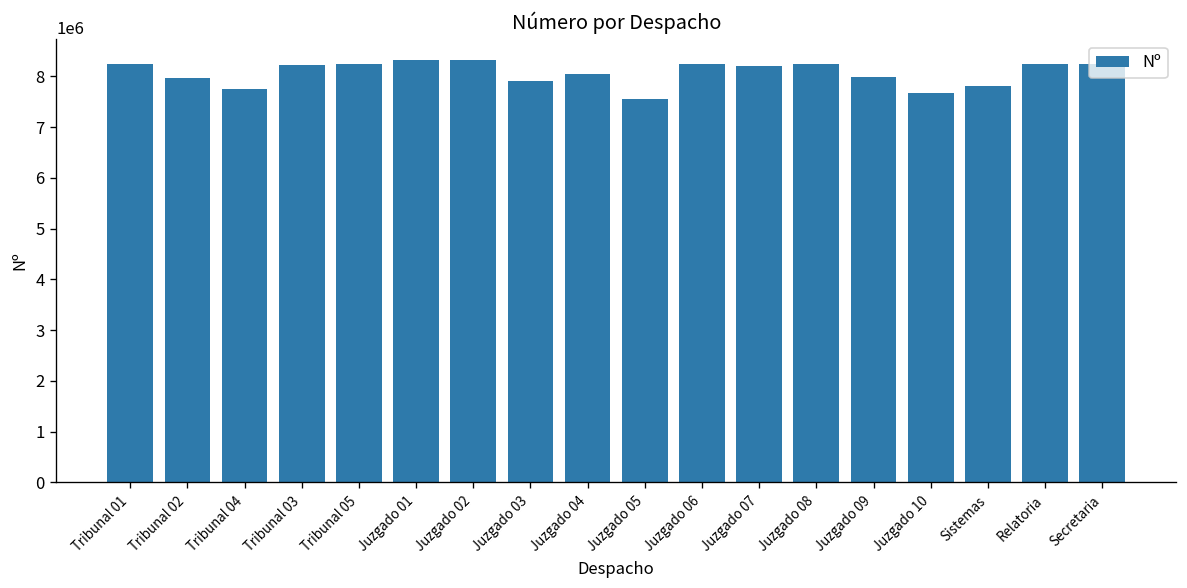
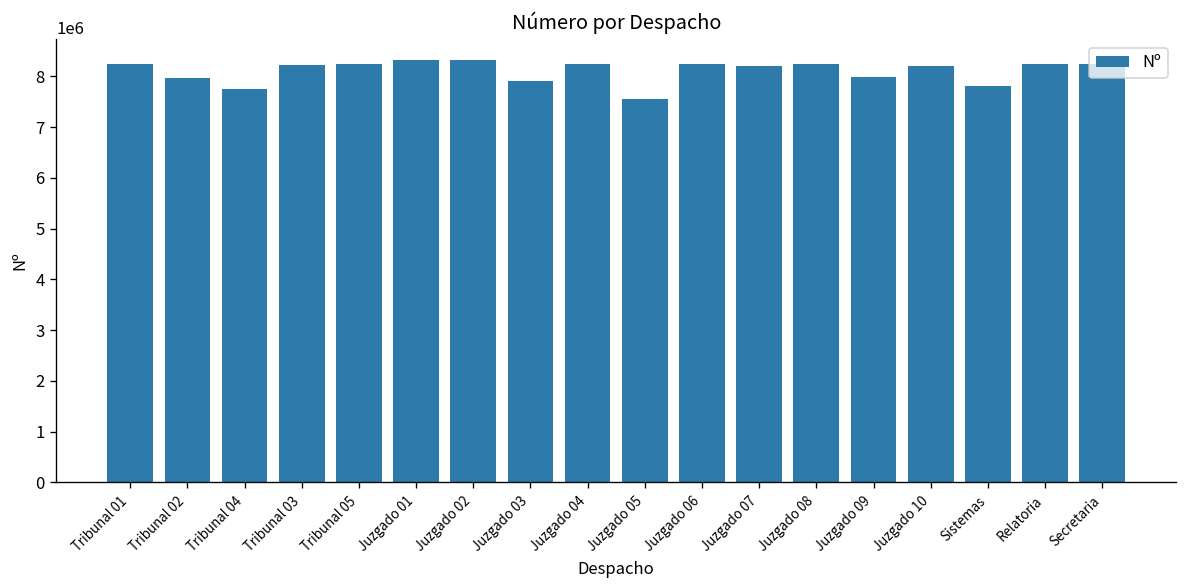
  {
    "Tribunal 01": 8200000,
    "Tribunal 02": 8000000,
    "Tribunal 04": 7700000,
    "Tribunal 03": 8200000,
    "Tribunal 05": 8200000,
    "Juzgado 01": 8300000,
    "Juzgado 02": 8300000,
    "Juzgado 03": 7900000,
-   "Juzgado 04": 8000000,
+   "Juzgado 04": 8200000,
    "Juzgado 05": 7600000,
    "Juzgado 06": 8200000,
    "Juzgado 07": 8200000,
    "Juzgado 08": 8200000,
    "Juzgado 09": 8000000,
-   "Juzgado 10": 7700000,
+   "Juzgado 10": 8200000,
    "Sistemas": 7800000,
    "Relatoria": 8200000
  }
